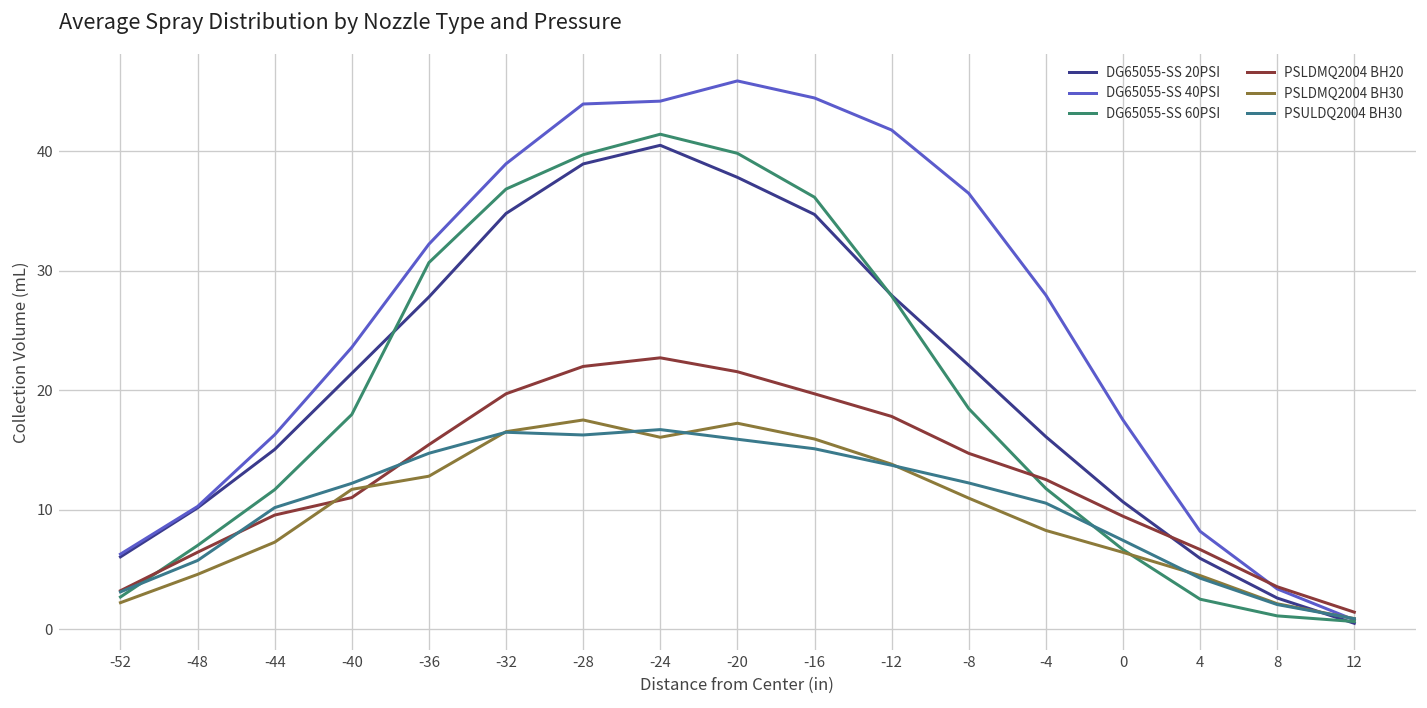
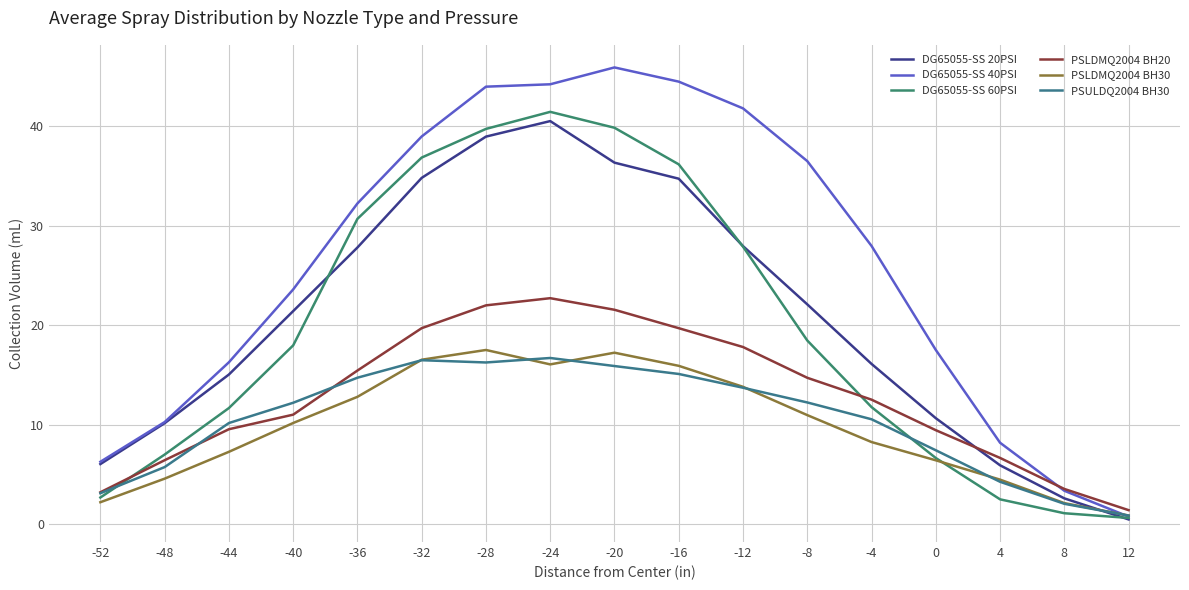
  {
    "DG65055-SS 20PSI": {
      "-44": 15,
      "-40": 21,
      "-36": 28,
      "-32": 35,
      "-28": 39,
      "-24": 41,
-     "-20": 38,
+     "-20": 36,
      "-16": 35,
      "-8": 22,
      "-4": 16,
      "0": 11,
      "4": 6,
      "8": 3
    },
    "DG65055-SS 40PSI": {
      "-44": 16,
      "-40": 24,
      "-36": 32,
      "-32": 39,
      "-28": 44,
      "-24": 44,
      "-20": 46,
      "-16": 44,
      "-12": 42,
      "-8": 36,
      "-4": 28,
      "0": 18,
      "4": 8
    },
    "PSLDMQ2004 BH20": {
      "-48": 6,
      "-44": 10,
      "-40": 11,
      "-36": 15,
      "-32": 20,
      "-28": 22,
      "-24": 23,
      "-20": 22,
      "-16": 20,
      "-12": 18,
      "-8": 15,
      "-4": 13,
      "0": 9,
      "4": 7,
      "12": 1
    },
    "PSLDMQ2004 BH30": {
      "-52": 2,
      "-48": 5,
      "-44": 7,
-     "-40": 12,
+     "-40": 10,
      "-36": 13,
      "-28": 18,
      "-24": 16,
      "-20": 17,
      "-16": 16,
      "-8": 11,
      "-4": 8
    }
  }
